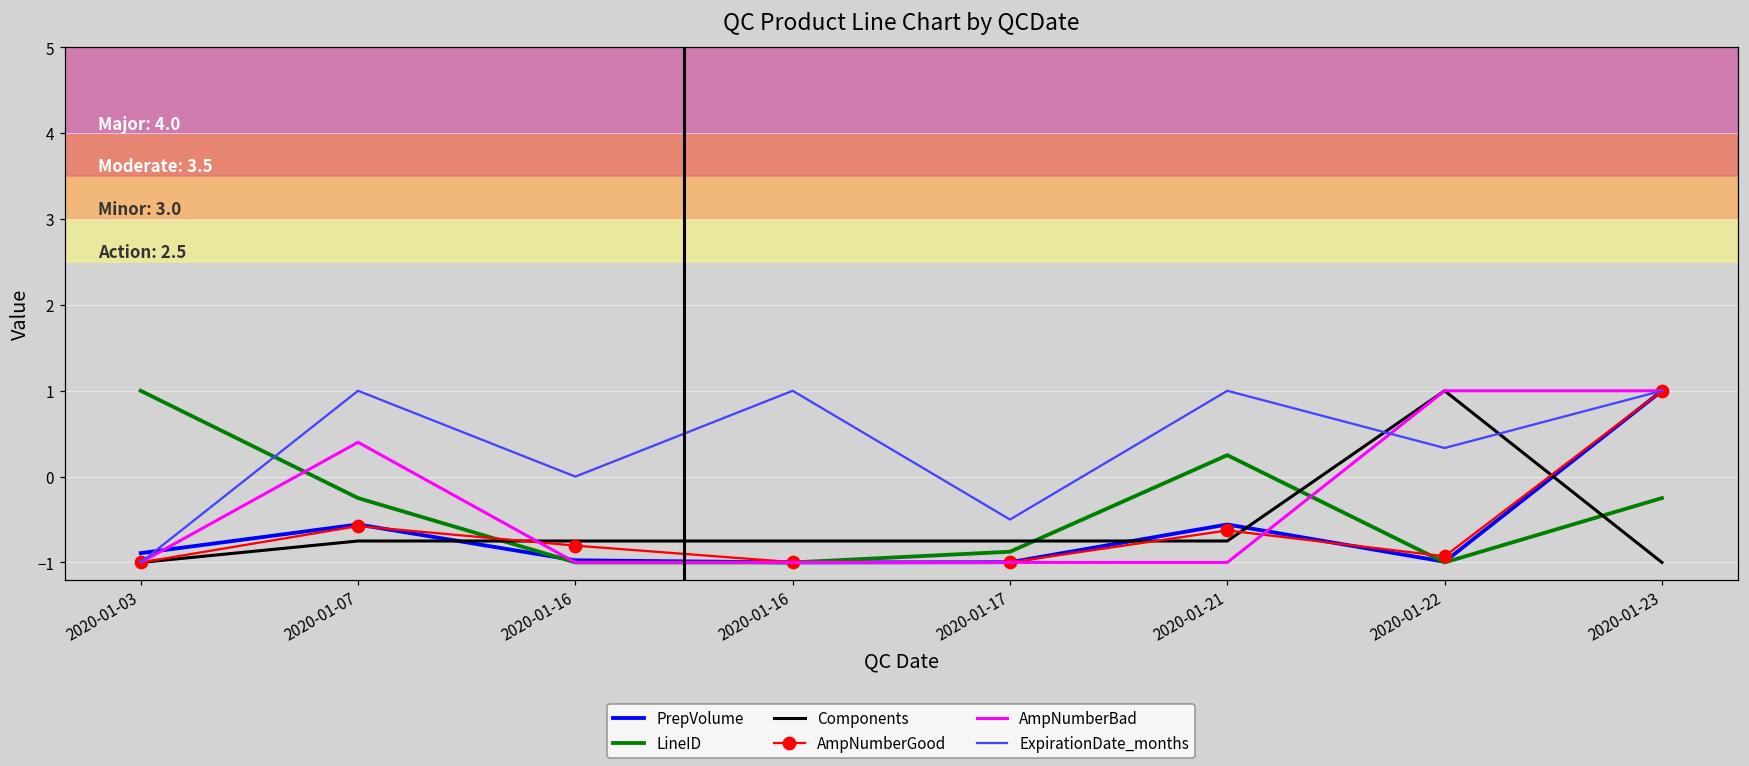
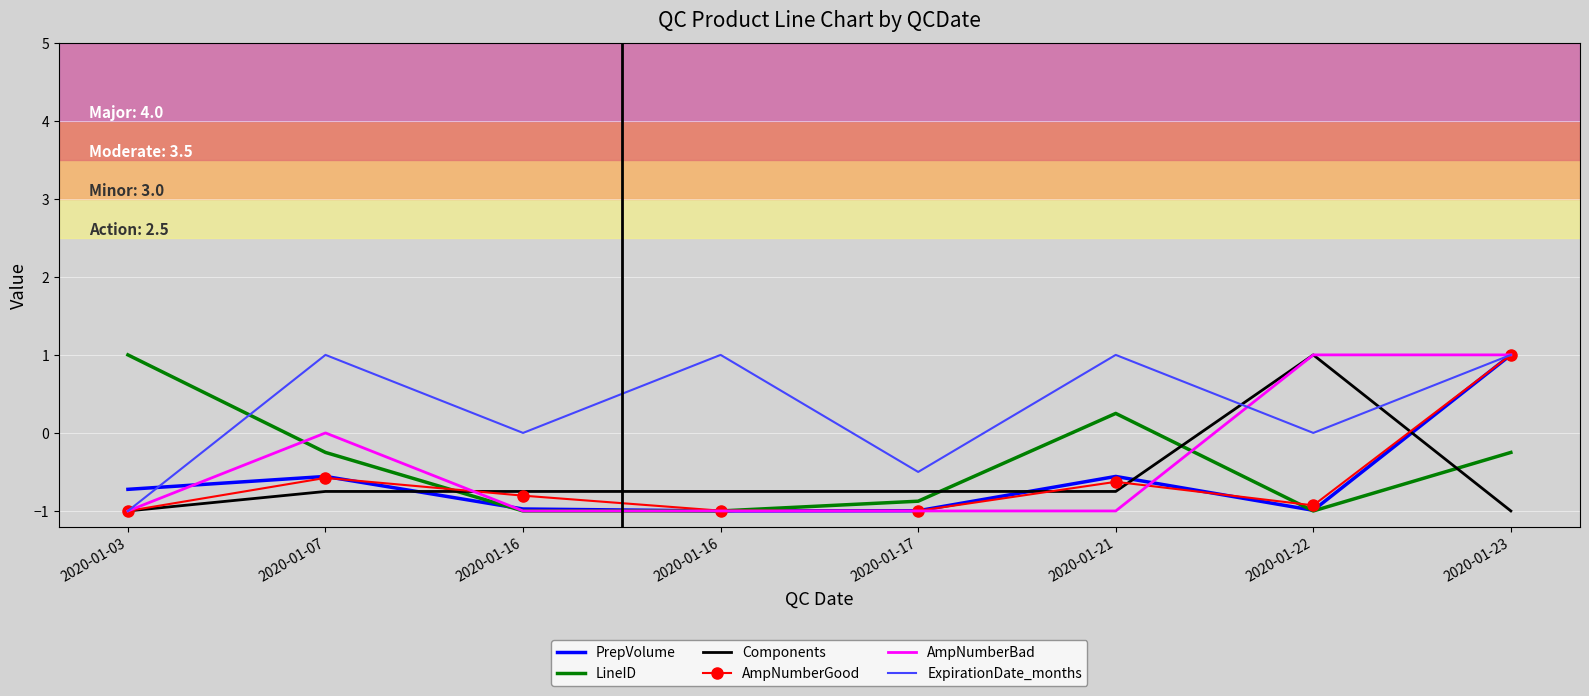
  {
    "PrepVolume": {
-     "2020-01-03": -0.9,
+     "2020-01-03": -0.7,
      "2020-01-21": -0.6
    },
    "LineID": {
      "2020-01-03": 1.0,
      "2020-01-07": -0.3,
      "2020-01-17": -0.9,
      "2020-01-21": 0.3,
      "2020-01-23": -0.3
    },
    "Components": {
      "2020-01-07": -0.8,
      "2020-01-17": -0.8,
      "2020-01-21": -0.8,
      "2020-01-23": -1.0
    },
    "AmpNumberGood": {
      "2020-01-21": -0.6,
      "2020-01-22": -0.9
    },
    "AmpNumberBad": {
-     "2020-01-07": 0.4,
+     "2020-01-07": 0.0,
      "2020-01-21": -1.0
    },
    "ExpirationDate_months": {
      "2020-01-07": 1.0,
      "2020-01-17": -0.5,
      "2020-01-21": 1.0,
-     "2020-01-22": 0.3
+     "2020-01-22": 0.0
    }
  }
